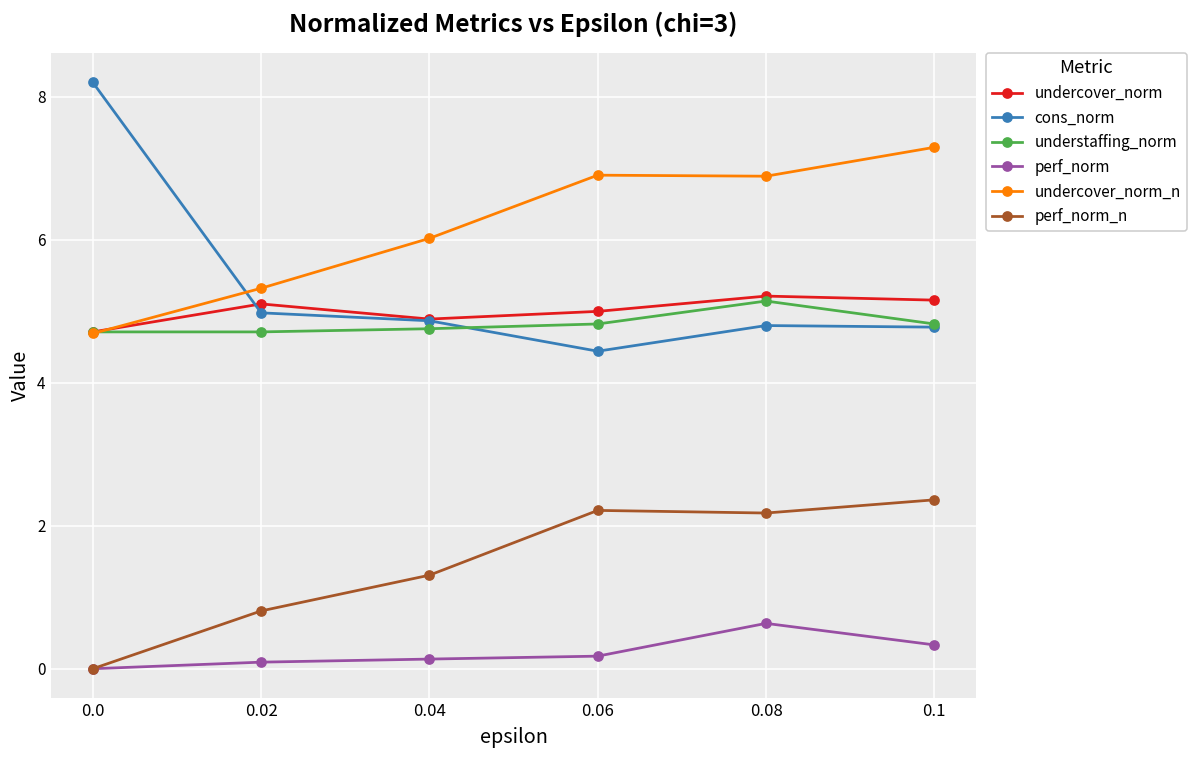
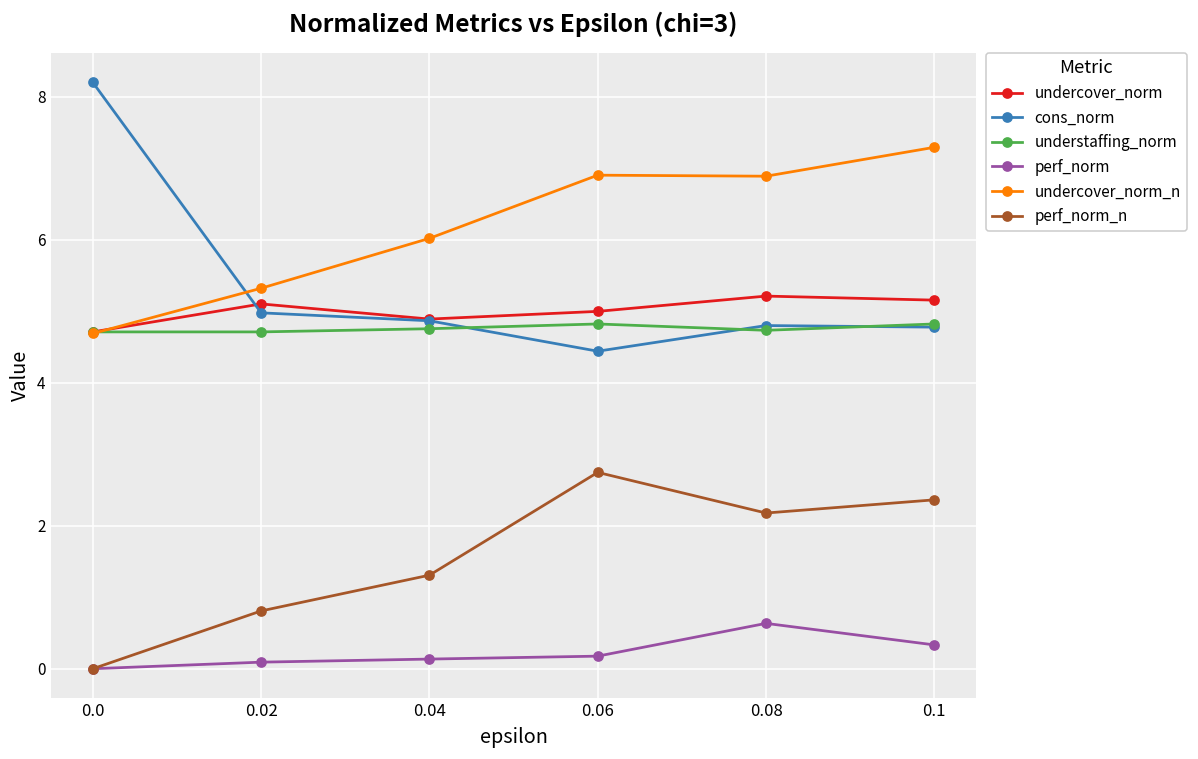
  {
    "undercover_norm": {
      "0.02": 5.1,
      "0.06": 5.0,
      "0.08": 5.2,
      "0.1": 5.2
    },
    "cons_norm": {
      "0.0": 8.2,
      "0.02": 5.0,
      "0.06": 4.4,
      "0.08": 4.8,
      "0.1": 4.8
    },
    "understaffing_norm": {
      "0.02": 4.7,
      "0.04": 4.8,
      "0.06": 4.8,
-     "0.08": 5.1,
+     "0.08": 4.7,
      "0.1": 4.8
    },
    "perf_norm": {
      "0.02": 0.1,
      "0.04": 0.1,
      "0.06": 0.2,
      "0.08": 0.6,
      "0.1": 0.3
    },
    "undercover_norm_n": {
      "0.02": 5.3,
      "0.04": 6.0,
      "0.06": 6.9,
      "0.08": 6.9,
      "0.1": 7.3
    },
    "perf_norm_n": {
      "0.02": 0.8,
      "0.04": 1.3,
-     "0.06": 2.2,
+     "0.06": 2.7,
      "0.08": 2.2,
      "0.1": 2.4
    }
  }
